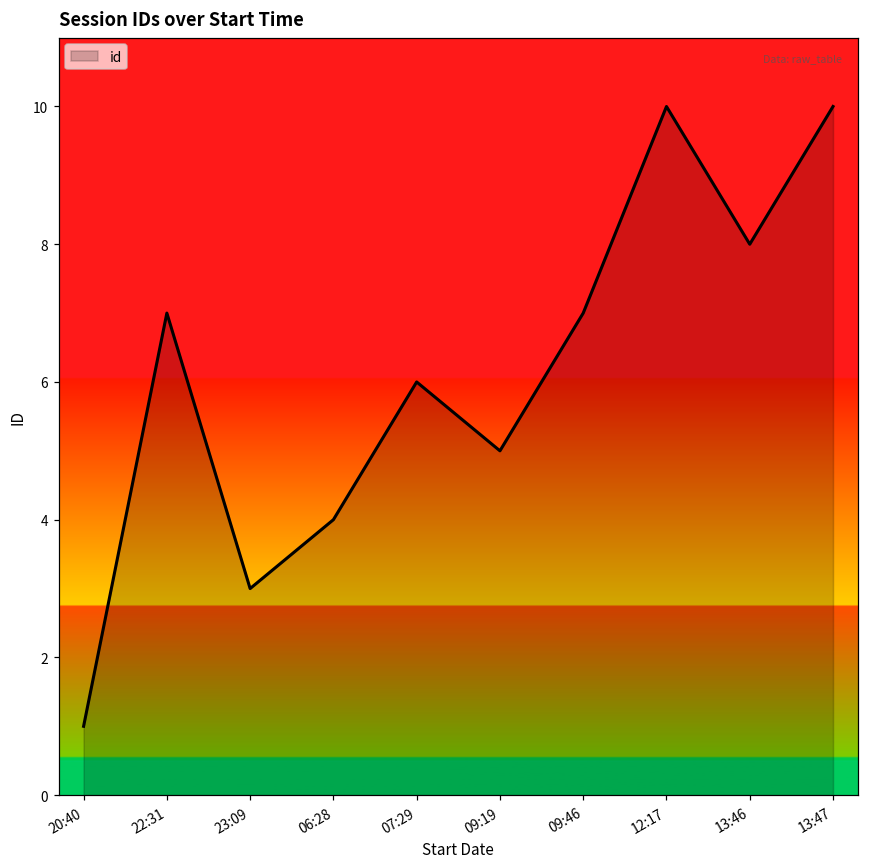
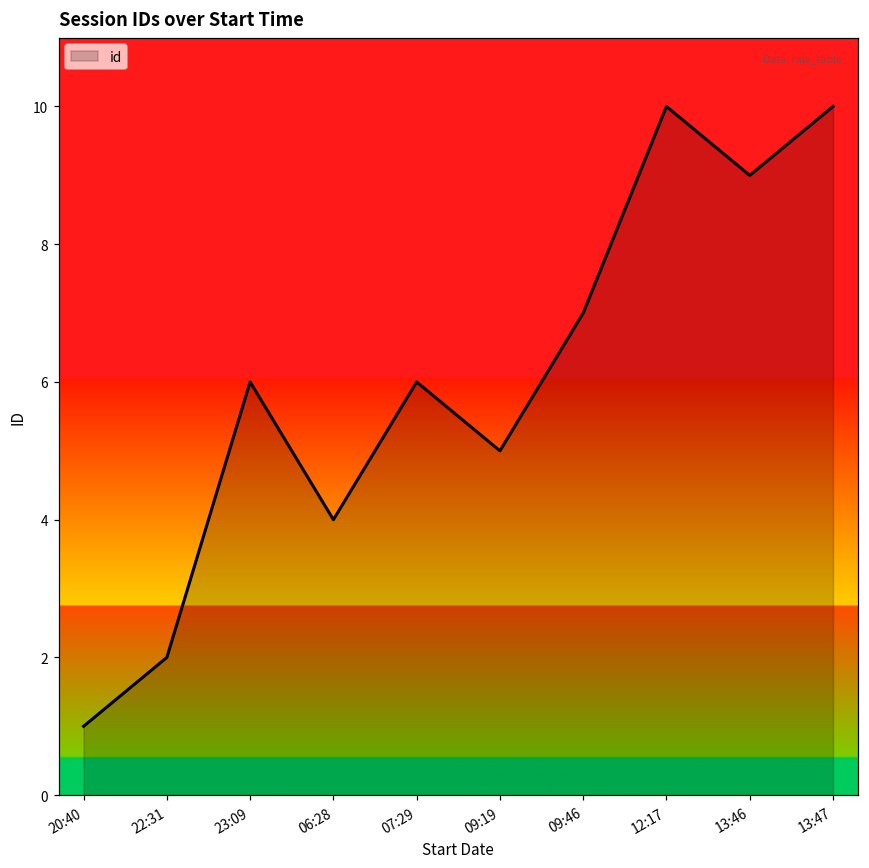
  {
    "20:40": 1,
-   "22:31": 7,
-   "23:09": 3,
+   "22:31": 2,
+   "23:09": 6,
    "06:28": 4,
    "07:29": 6,
    "09:19": 5,
    "09:46": 7,
    "12:17": 10,
-   "13:46": 8,
+   "13:46": 9,
    "13:47": 10
  }
